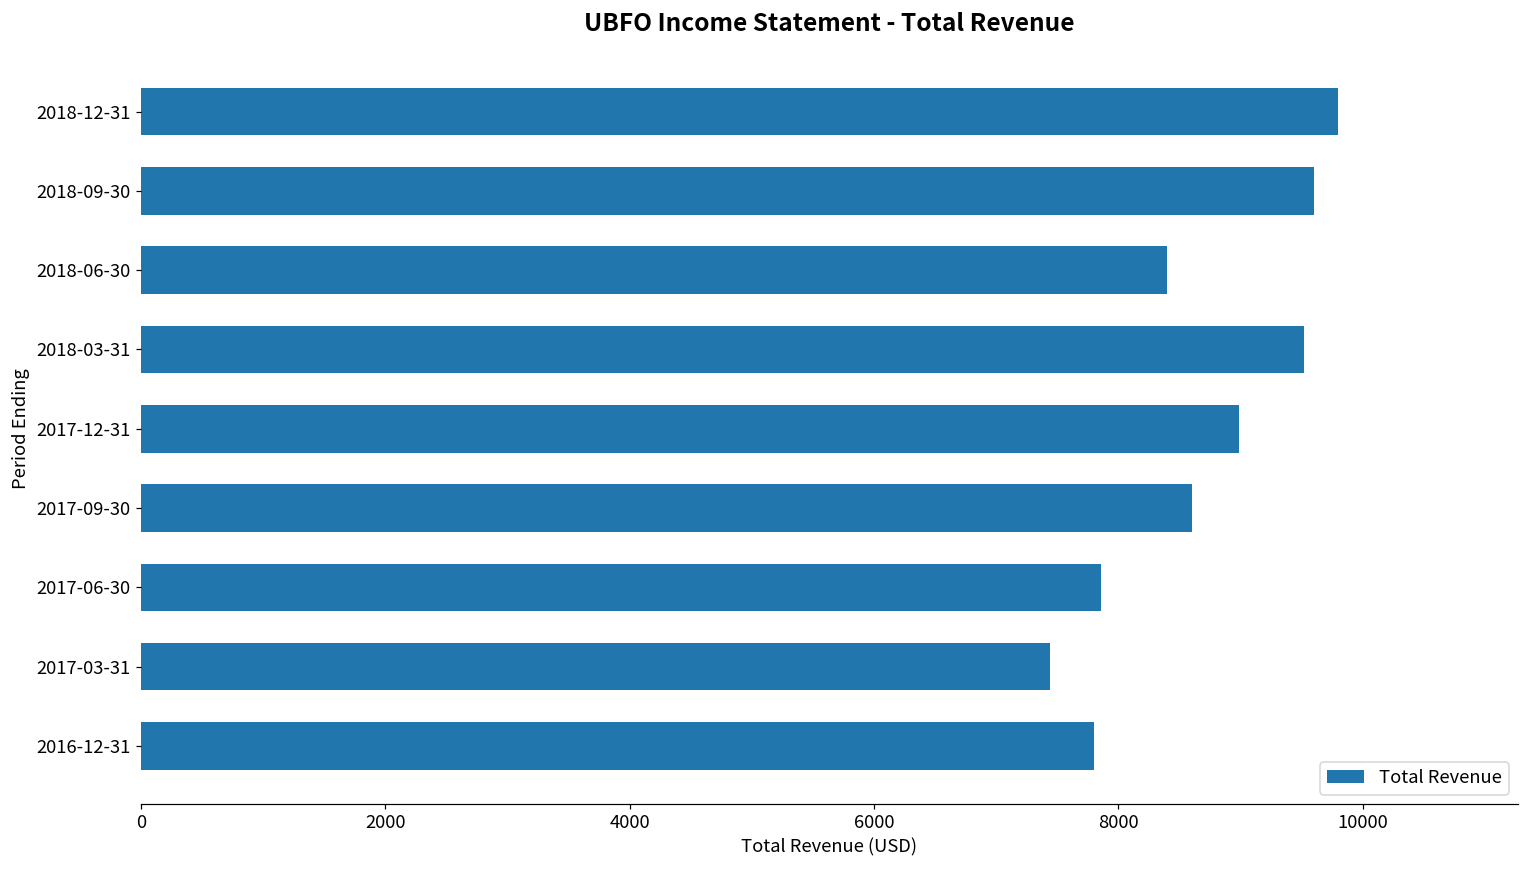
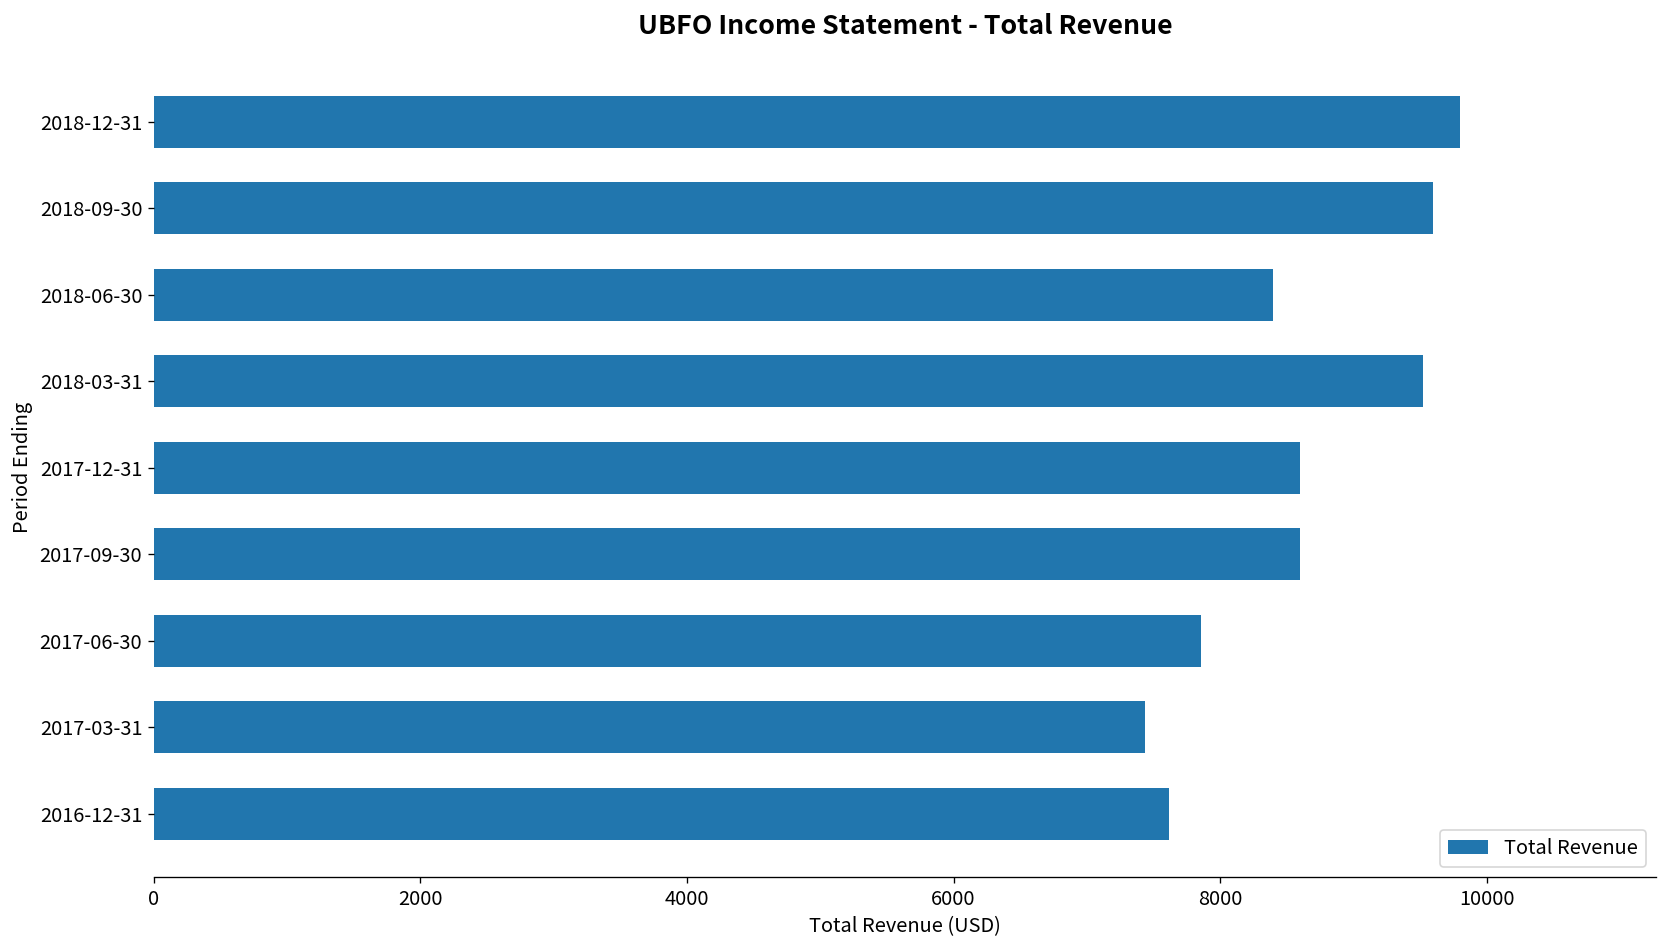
  {
    "2018-12-31": 9800,
    "2018-09-30": 9600,
    "2018-06-30": 8400,
    "2018-03-31": 9520,
-   "2017-12-31": 8990,
+   "2017-12-31": 8600,
    "2017-09-30": 8600,
    "2017-06-30": 7860,
    "2017-03-31": 7440,
-   "2016-12-31": 7800
+   "2016-12-31": 7620
  }
